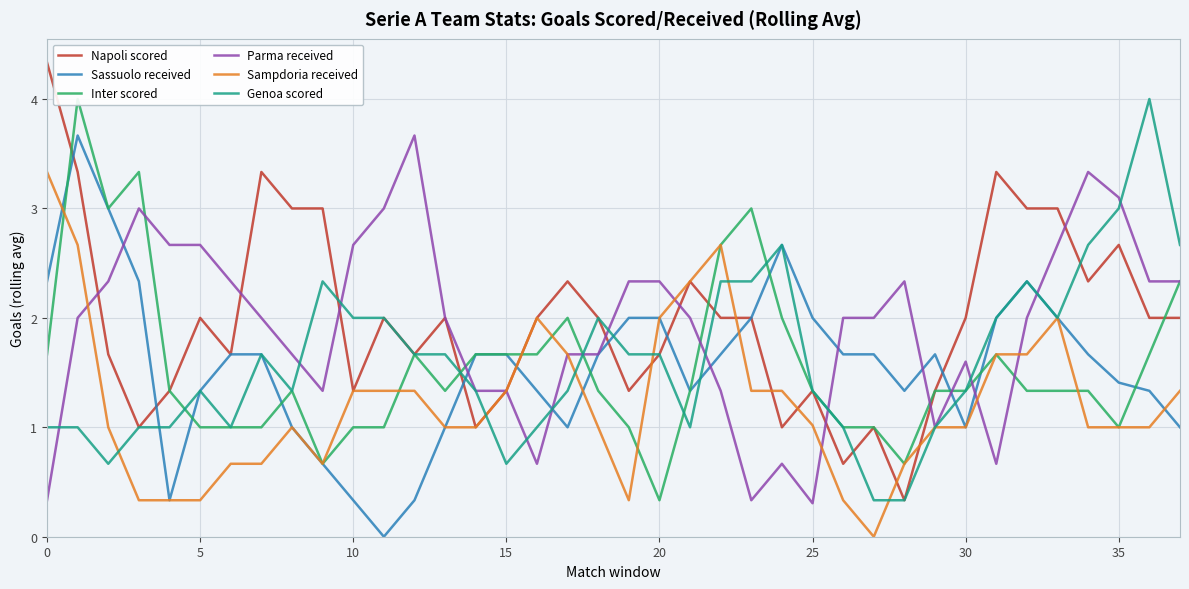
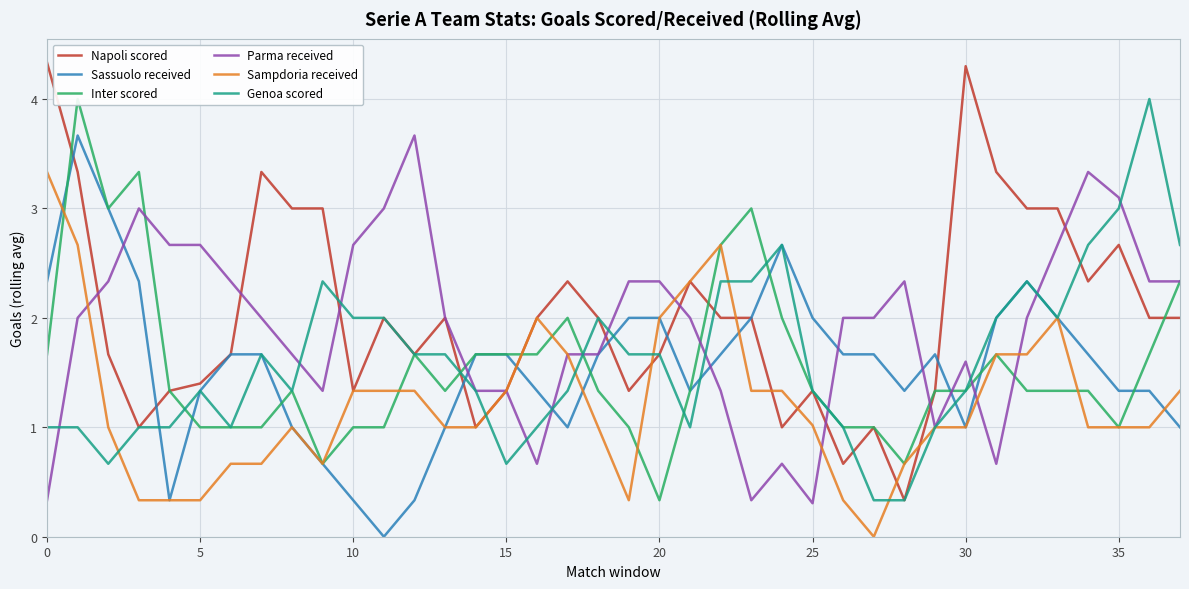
  {
    "Napoli scored": {
      "0": 4.33,
-     "5": 2.0,
-     "30": 2.0,
+     "5": 1.4,
+     "30": 4.3,
      "35": 2.67
    },
    "Sassuolo received": {
      "0": 2.33,
      "10": 0.33,
      "25": 2.00,
-     "35": 1.41
+     "35": 1.33
    },
    "Parma received": {
      "0": 0.33,
      "5": 2.67,
      "10": 2.67,
      "20": 2.33,
      "25": 0.31,
      "30": 1.60,
      "35": 3.10
    },
    "Sampdoria received": {
      "0": 3.33,
      "5": 0.33,
      "25": 1.02
    }
  }
